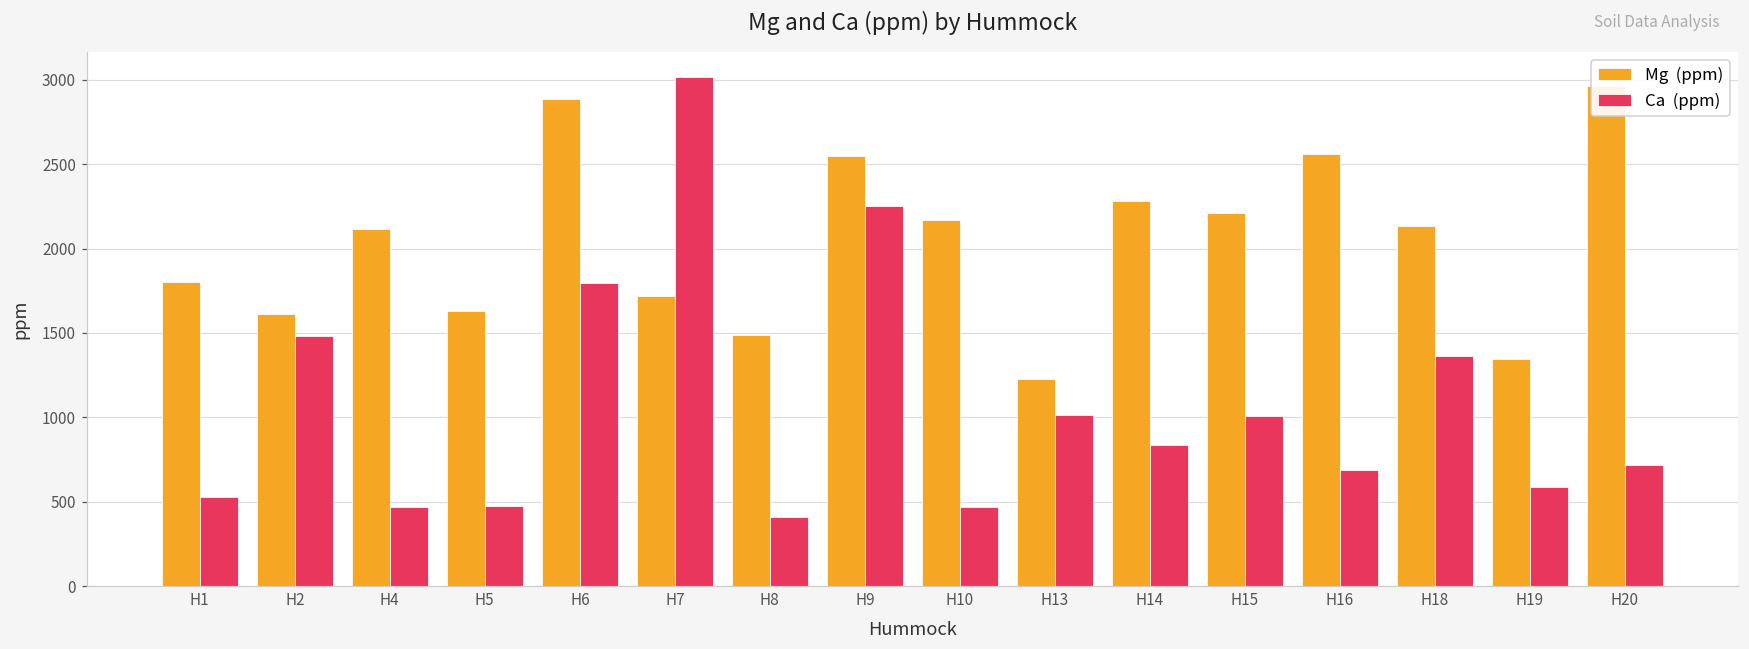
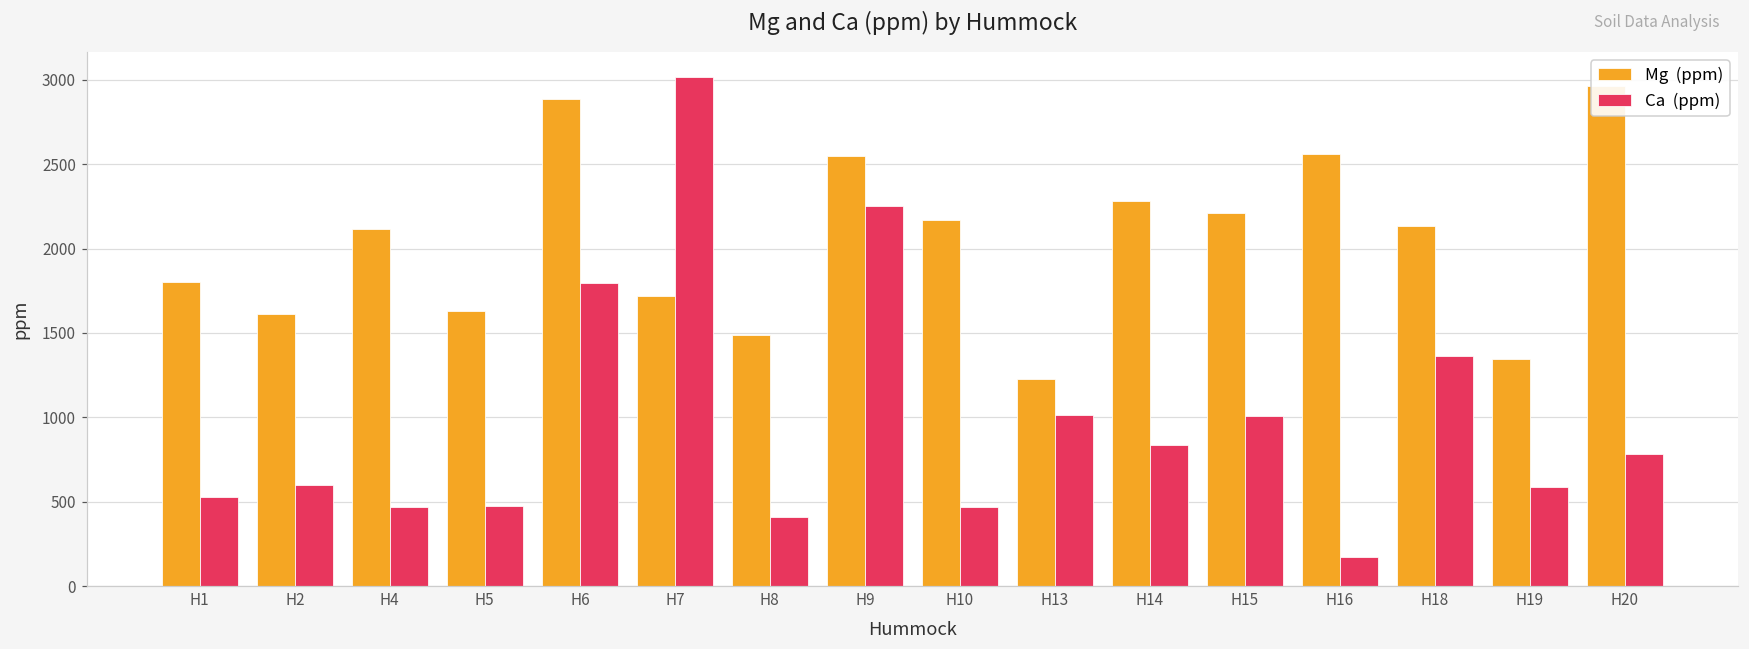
  {
    "Mg (ppm)": {
      "H1": 1800,
      "H2": 1620,
      "H4": 2120,
      "H5": 1630,
      "H6": 2890,
      "H7": 1720,
      "H8": 1490,
      "H9": 2550,
      "H10": 2170,
      "H13": 1230,
      "H14": 2280,
      "H15": 2210,
      "H16": 2560,
      "H18": 2140,
      "H19": 1350
    },
    "Ca (ppm)": {
      "H1": 530,
-     "H2": 1490,
+     "H2": 600,
      "H4": 470,
      "H5": 480,
      "H6": 1790,
      "H7": 3010,
      "H8": 410,
      "H9": 2250,
      "H10": 470,
      "H13": 1010,
      "H14": 840,
      "H15": 1010,
-     "H16": 690,
+     "H16": 170,
      "H18": 1360,
      "H19": 590,
-     "H20": 720
+     "H20": 780
    }
  }
